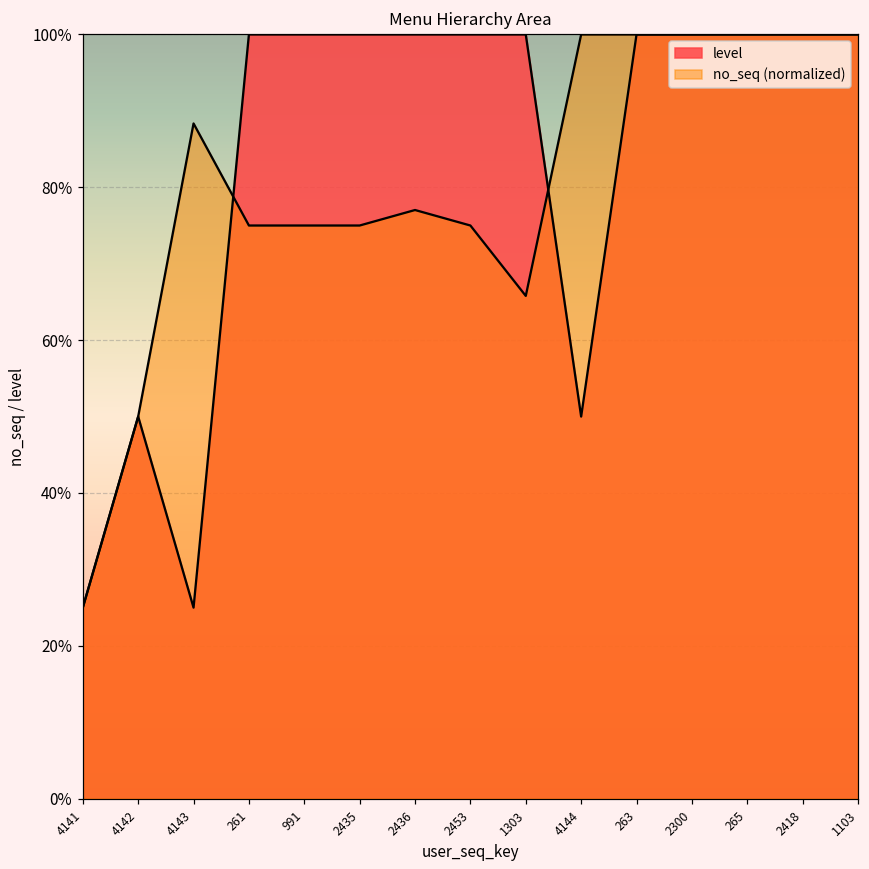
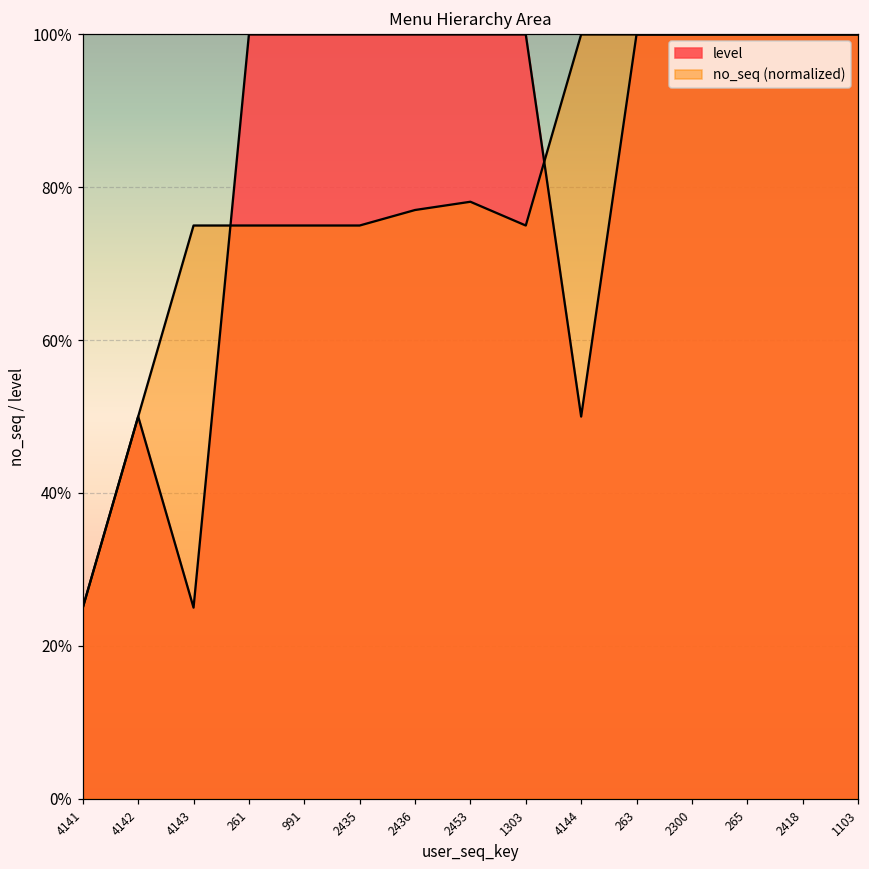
  {
    "level": {
      "4143": "25%",
      "261": "100%",
      "991": "100%",
      "2435": "100%",
      "2436": "100%",
      "2453": "100%",
      "1303": "100%",
      "4144": "50%"
    },
    "no_seq (normalized)": {
-     "4143": "88%",
+     "4143": "75%",
      "261": "75%",
      "991": "75%",
      "2435": "75%",
      "2436": "77%",
-     "2453": "75%",
-     "1303": "66%",
+     "2453": "78%",
+     "1303": "75%",
      "4144": "100%"
    }
  }
